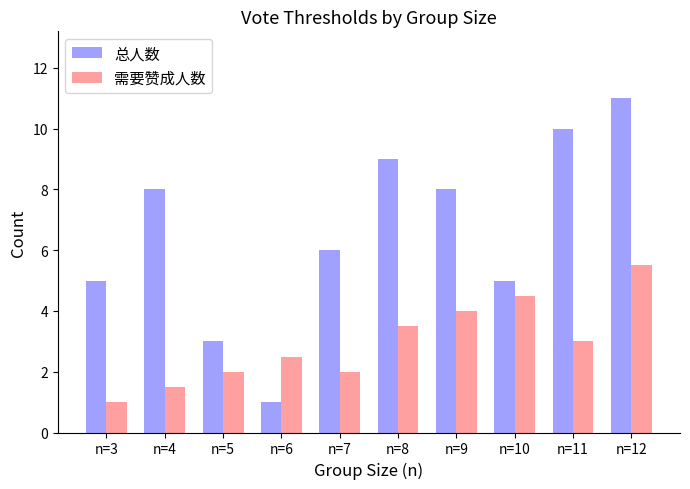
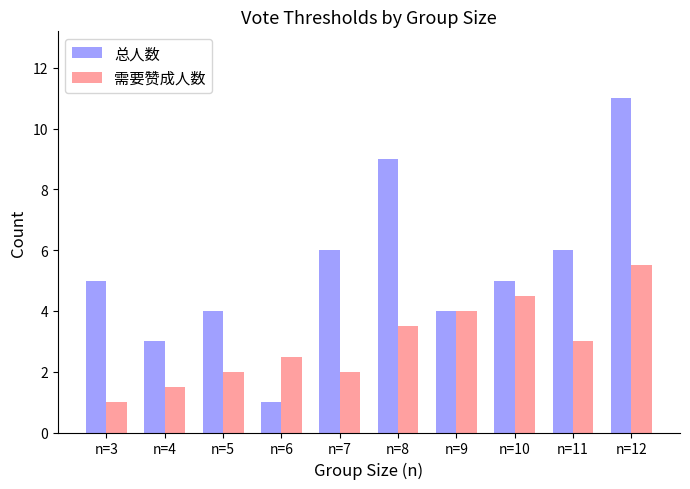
  {
    "总人数": {
      "n=3": 5,
-     "n=4": 8,
-     "n=5": 3,
+     "n=4": 3,
+     "n=5": 4,
      "n=6": 1,
      "n=7": 6,
      "n=8": 9,
-     "n=9": 8,
+     "n=9": 4,
      "n=10": 5,
-     "n=11": 10,
+     "n=11": 6,
      "n=12": 11
    },
    "需要赞成人数": {
      "n=3": 1,
      "n=4": 1.5,
      "n=5": 2,
      "n=6": 2.5,
      "n=7": 2,
      "n=8": 3.5,
      "n=9": 4,
      "n=10": 4.5,
      "n=11": 3,
      "n=12": 5.5
    }
  }
